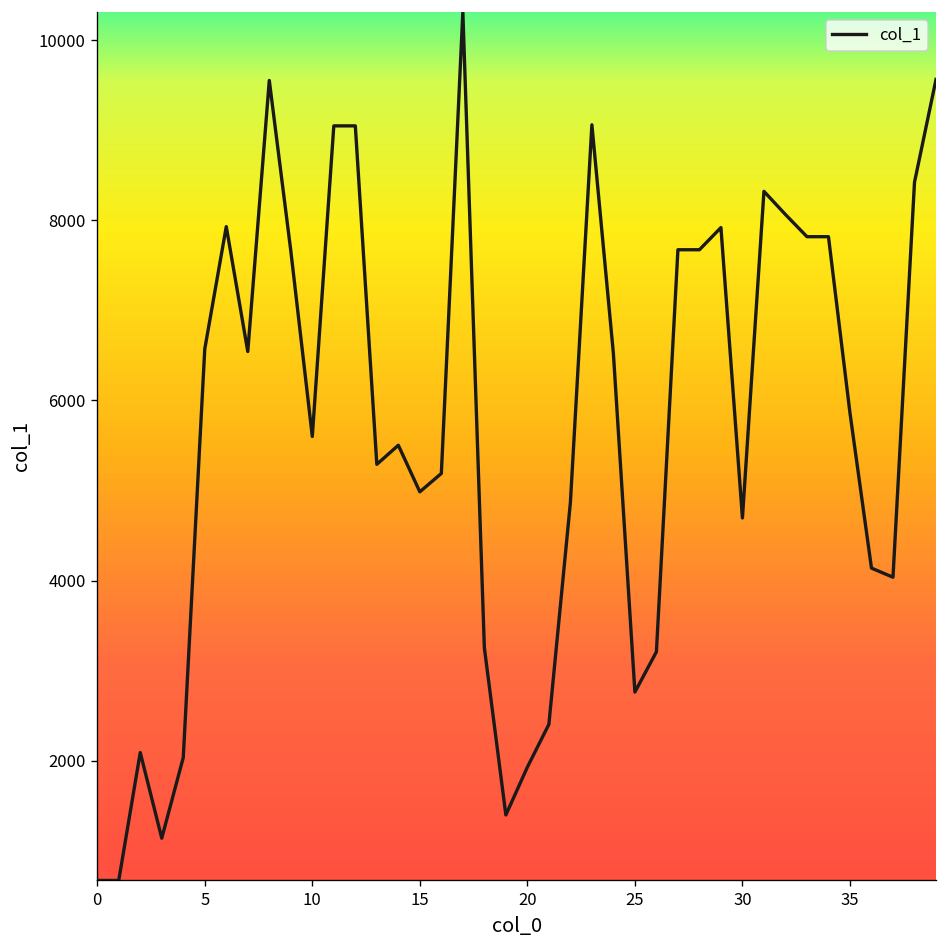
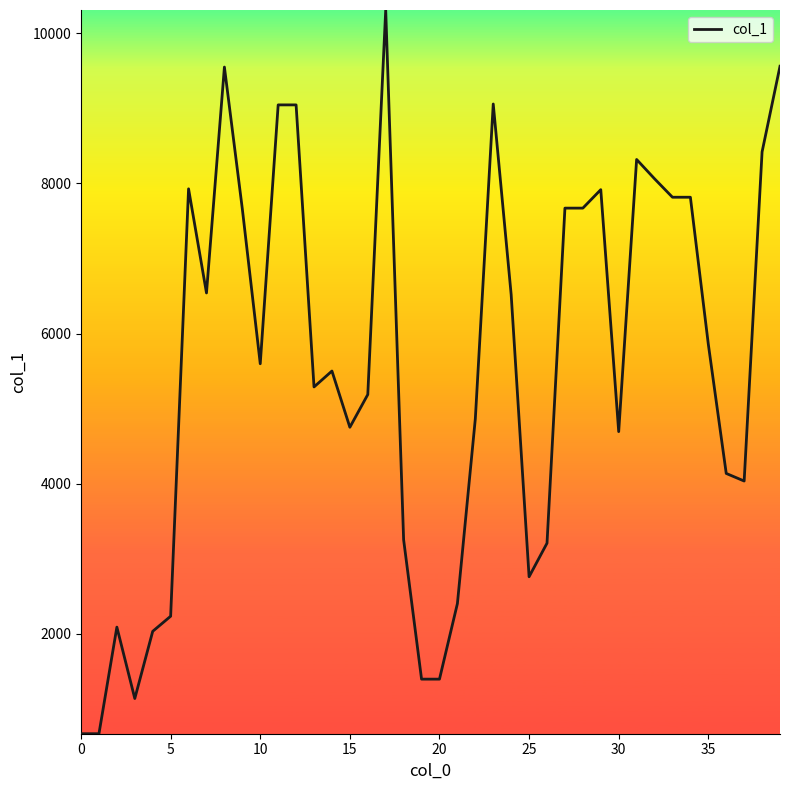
  {
    "0": 700,
-   "5": 6600,
+   "5": 2200,
    "10": 5600,
-   "15": 5000,
-   "20": 1900,
+   "15": 4800,
+   "20": 1400,
    "25": 2800,
    "30": 4700,
    "35": 5900
  }
